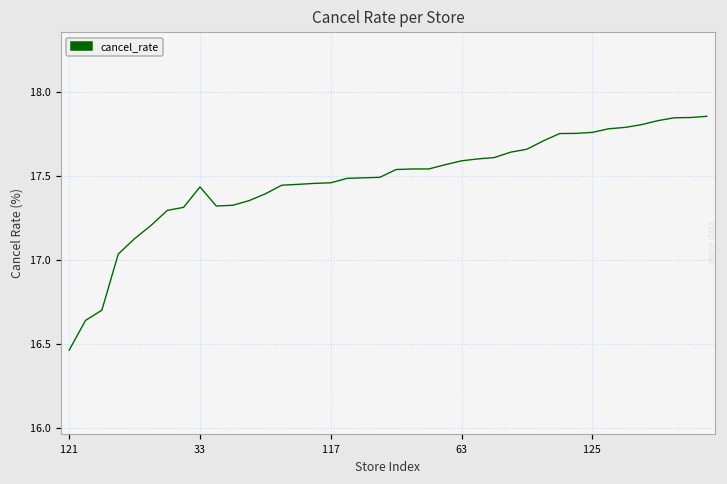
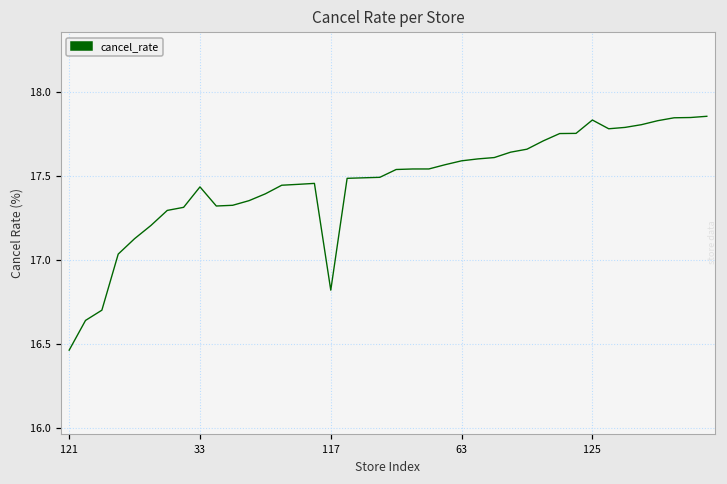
  {
    "121": 16.46,
    "33": 17.44,
-   "117": 17.46,
+   "117": 16.82,
    "63": 17.59,
-   "125": 17.76
+   "125": 17.83
  }
